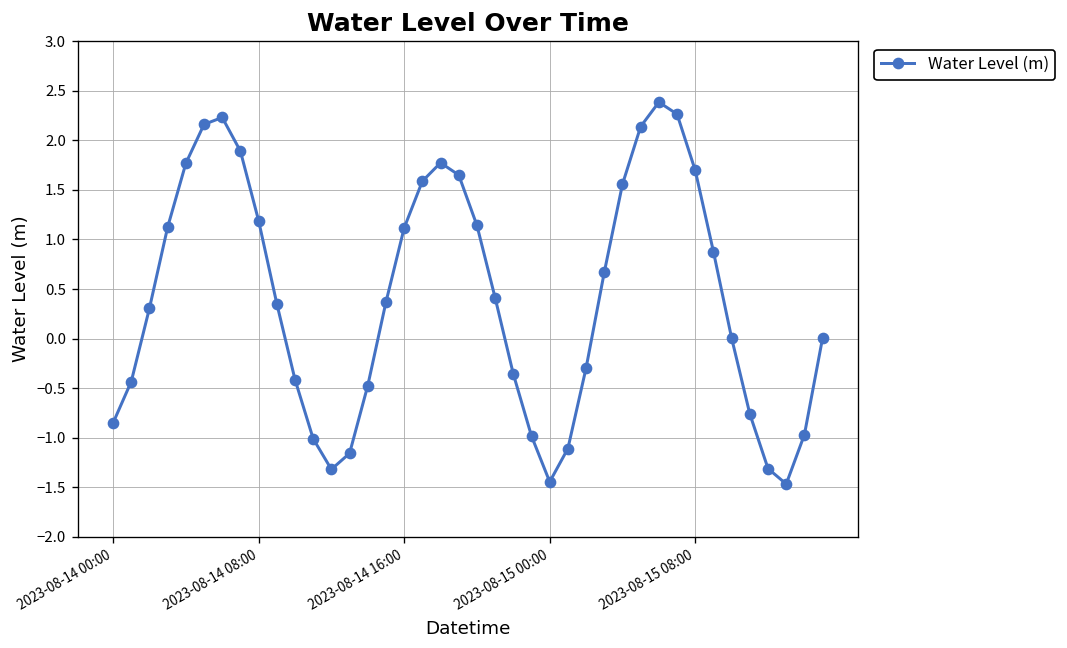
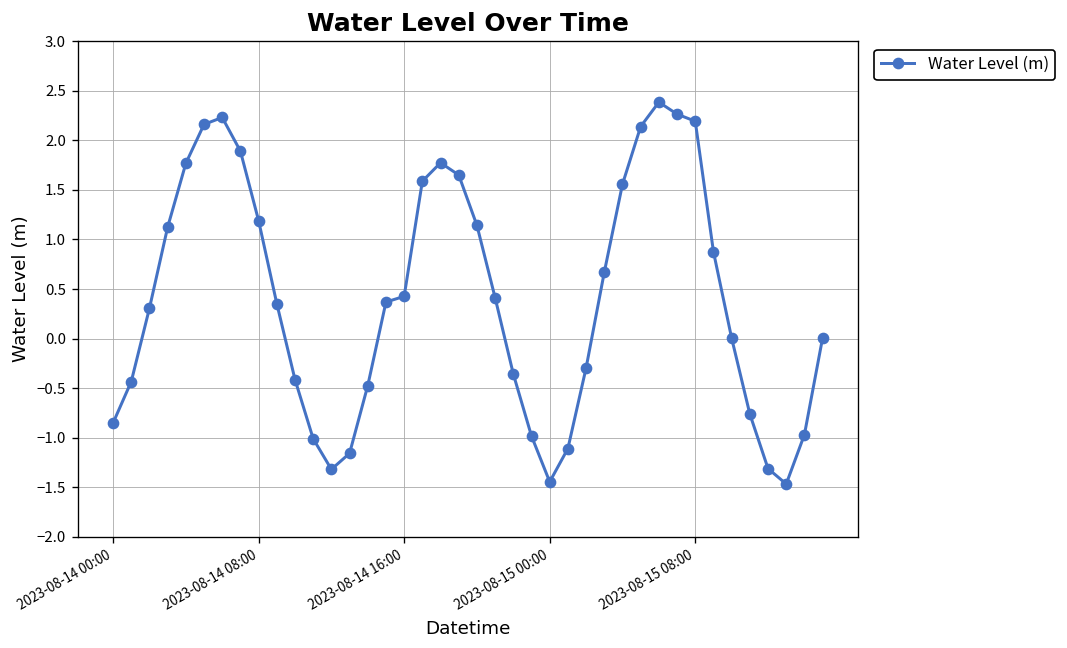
  {
    "2023-08-14 00:00": -0.9,
    "2023-08-14 08:00": 1.2,
-   "2023-08-14 16:00": 1.1,
+   "2023-08-14 16:00": 0.4,
    "2023-08-15 00:00": -1.4,
-   "2023-08-15 08:00": 1.7
+   "2023-08-15 08:00": 2.2
  }
